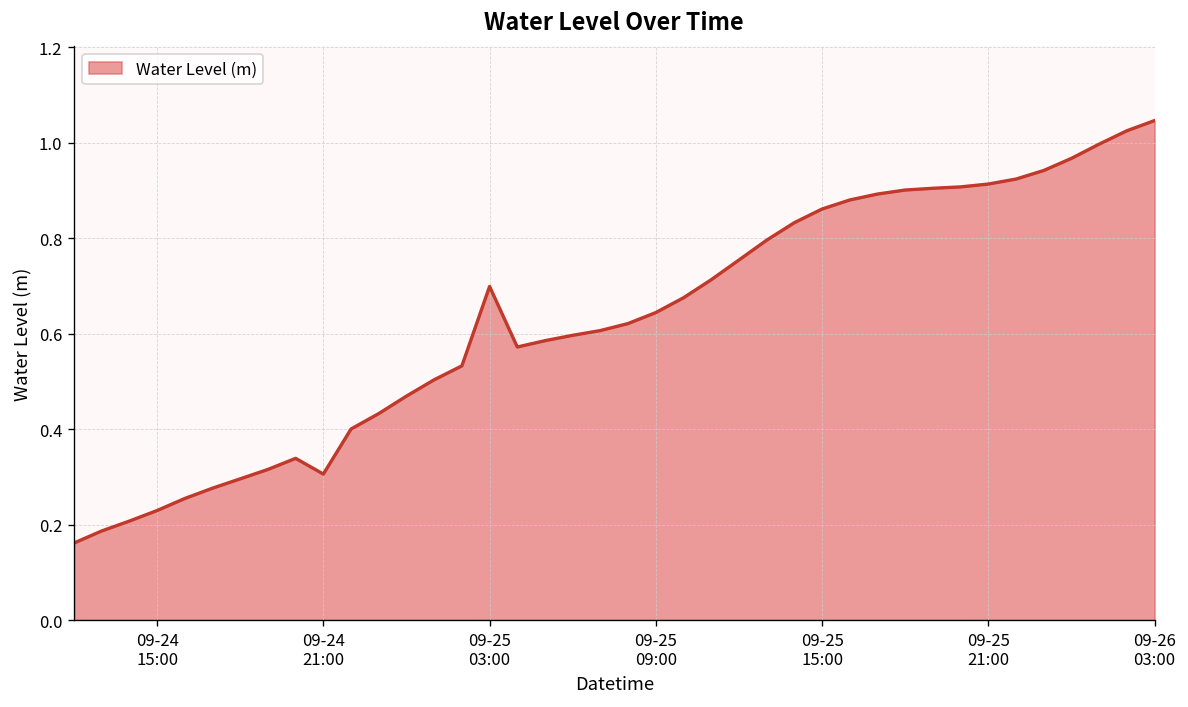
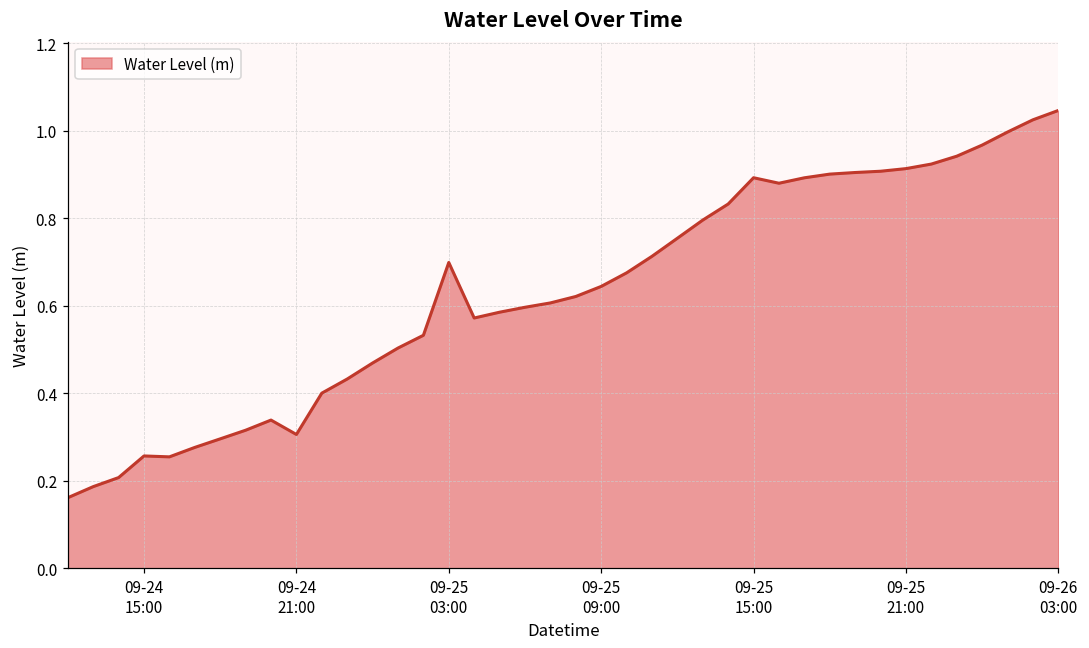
  {
-   "09-24 15:00": 0.23,
+   "09-24 15:00": 0.26,
    "09-24 21:00": 0.31,
    "09-25 03:00": 0.70,
    "09-25 09:00": 0.64,
-   "09-25 15:00": 0.86,
+   "09-25 15:00": 0.89,
    "09-25 21:00": 0.91,
    "09-26 03:00": 1.05
  }
